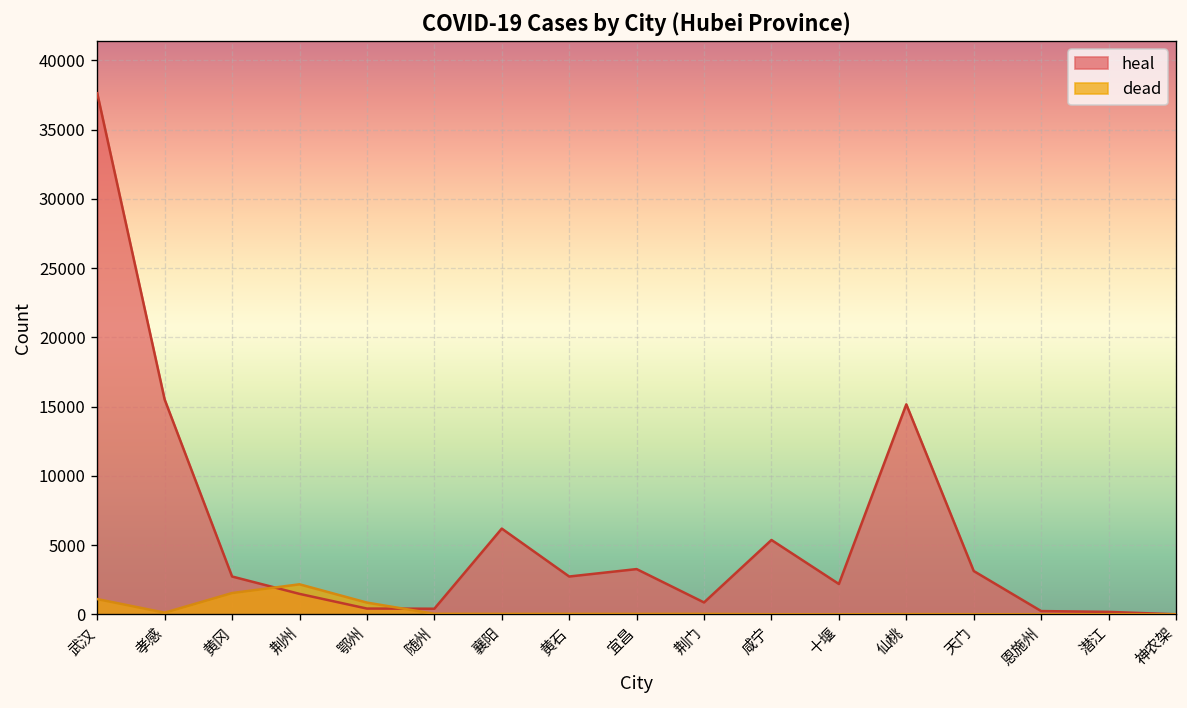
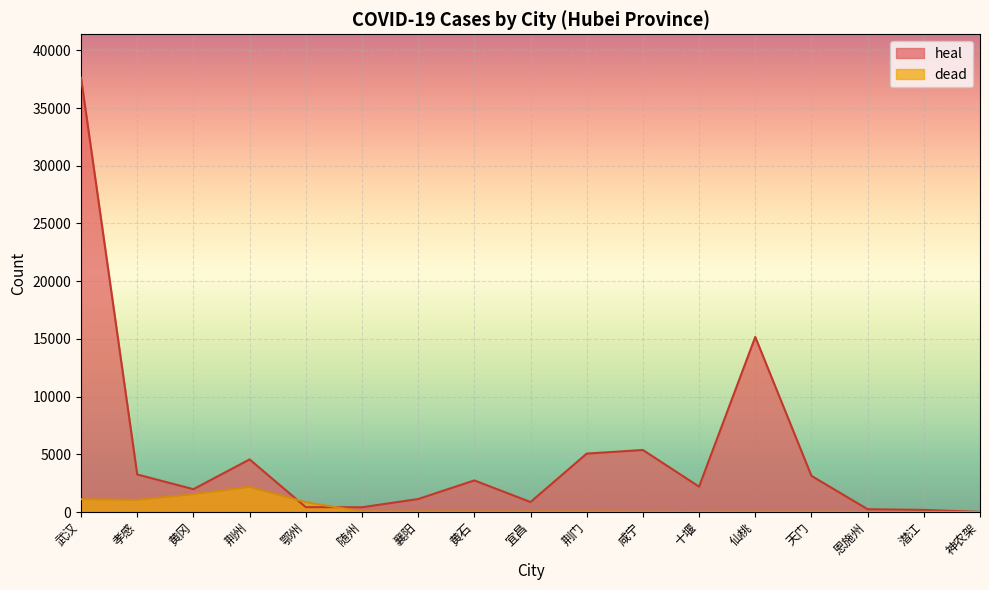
  {
    "heal": {
      "武汉": 37600,
-     "孝感": 15500,
-     "黄冈": 2700,
-     "荆州": 1500,
+     "孝感": 3300,
+     "黄冈": 2000,
+     "荆州": 4600,
      "鄂州": 400,
      "随州": 400,
-     "襄阳": 6200,
+     "襄阳": 1100,
      "黄石": 2700,
-     "宜昌": 3300,
-     "荆门": 900,
+     "宜昌": 900,
+     "荆门": 5100,
      "咸宁": 5400,
      "十堰": 2200,
      "仙桃": 15200,
      "天门": 3100,
      "恩施州": 200
    },
    "dead": {
      "武汉": 1100,
-     "孝感": 100,
+     "孝感": 1000,
      "黄冈": 1500,
      "荆州": 2200,
      "鄂州": 900,
      "随州": 0,
      "襄阳": 0,
      "黄石": 0,
      "宜昌": 0,
      "荆门": 0,
      "咸宁": 0,
      "十堰": 0,
      "仙桃": 0,
      "天门": 0,
      "恩施州": 0
    }
  }
